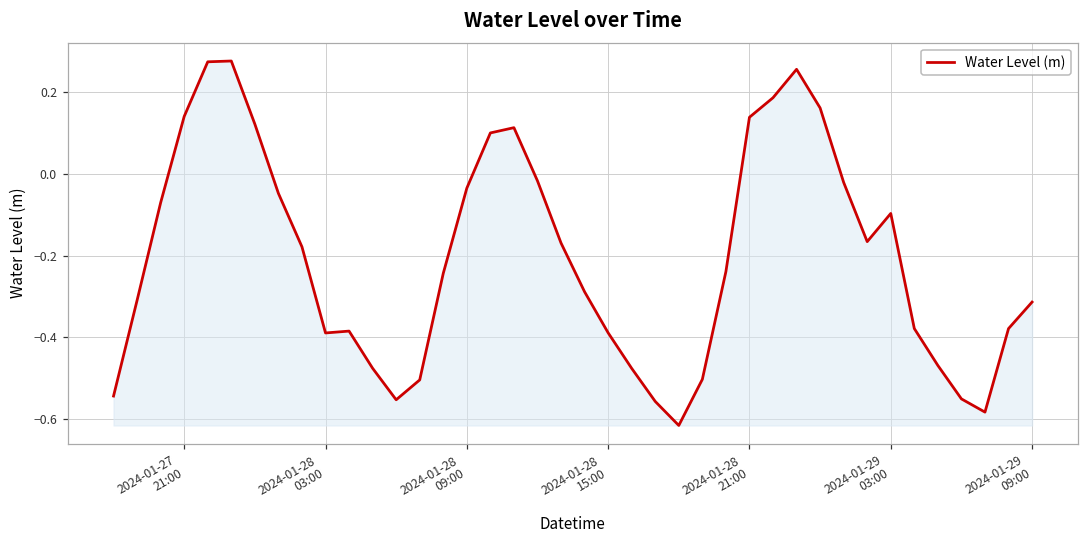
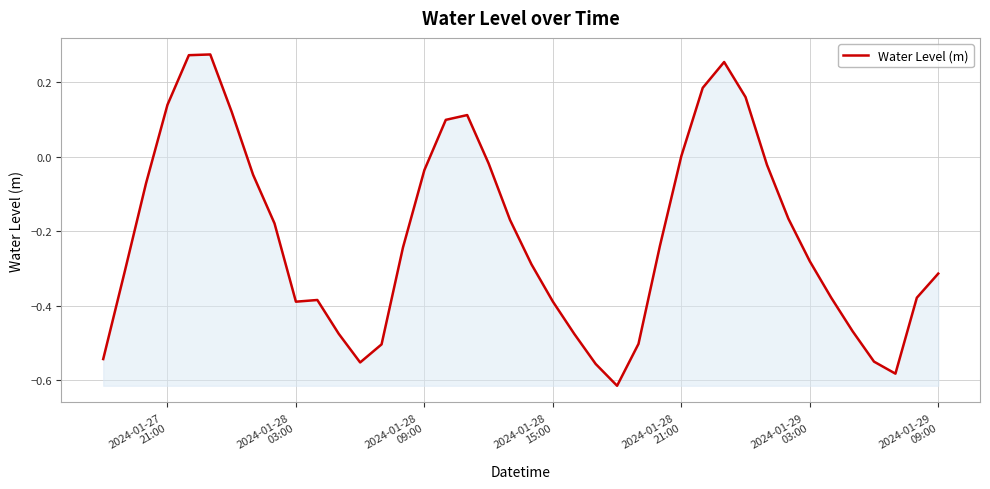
  {
    "2024-01-27 21:00": 0.14,
    "2024-01-28 03:00": -0.39,
    "2024-01-28 09:00": -0.04,
    "2024-01-28 15:00": -0.39,
-   "2024-01-28 21:00": 0.14,
-   "2024-01-29 03:00": -0.10,
+   "2024-01-28 21:00": 0.00,
+   "2024-01-29 03:00": -0.28,
    "2024-01-29 09:00": -0.31
  }
